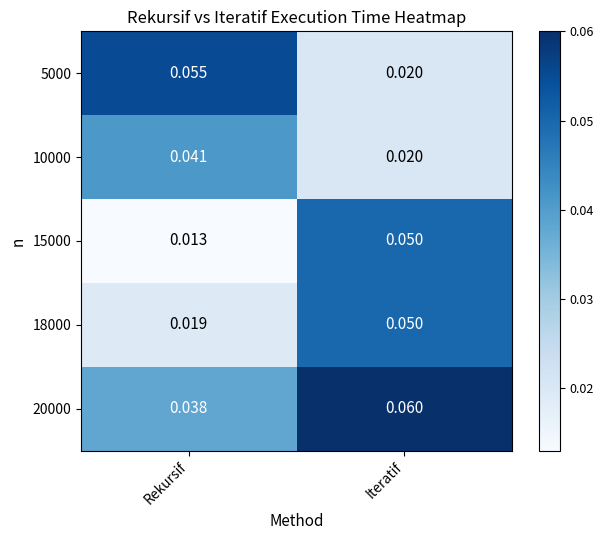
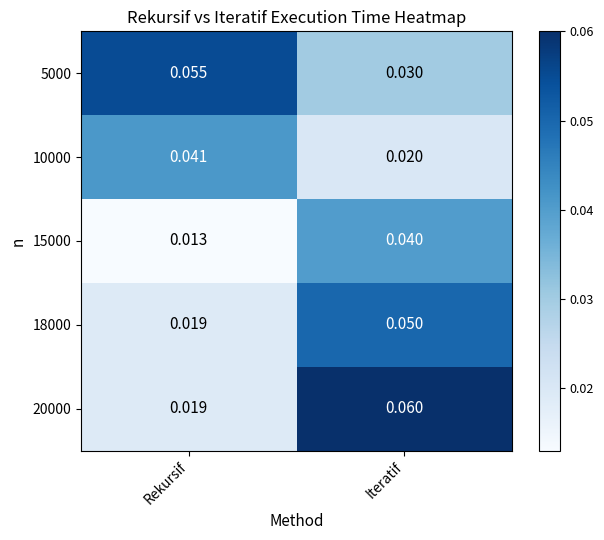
  {
    "5000": {
      "Rekursif": 0.055,
-     "Iteratif": 0.020
+     "Iteratif": 0.030
    },
    "10000": {
      "Rekursif": 0.041,
      "Iteratif": 0.020
    },
    "15000": {
      "Rekursif": 0.013,
-     "Iteratif": 0.050
+     "Iteratif": 0.040
    },
    "18000": {
      "Rekursif": 0.019,
      "Iteratif": 0.050
    },
    "20000": {
-     "Rekursif": 0.038,
+     "Rekursif": 0.019,
      "Iteratif": 0.060
    }
  }
